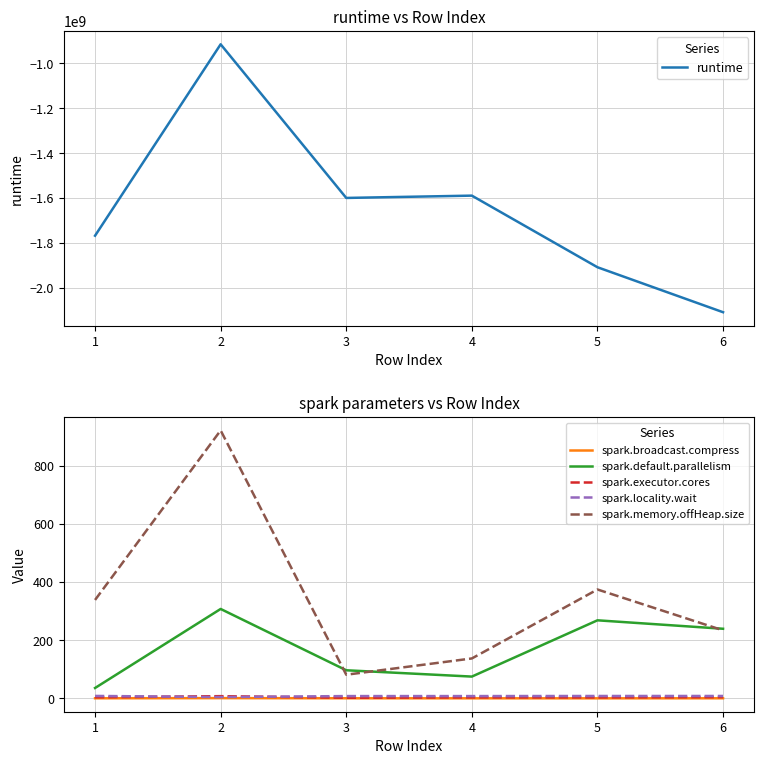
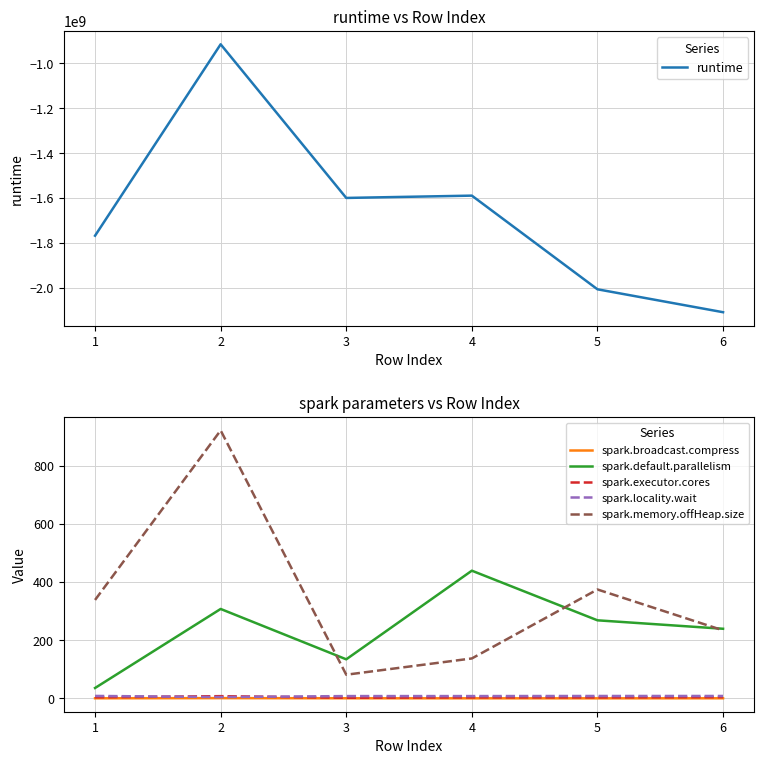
  {
    "runtime vs Row Index": {
      "1": -1770000000,
      "2": -920000000,
      "3": -1600000000,
      "4": -1590000000,
-     "5": -1910000000,
+     "5": -2010000000,
      "6": -2110000000
    },
    "spark parameters vs Row Index": {
      "spark.default.parallelism": {
        "1": 40,
        "2": 310,
-       "3": 100,
-       "4": 70,
+       "3": 130,
+       "4": 440,
        "5": 270
      },
      "spark.memory.offHeap.size": {
        "1": 340,
        "2": 920,
        "3": 80,
        "4": 140,
        "5": 370
      }
    }
  }
